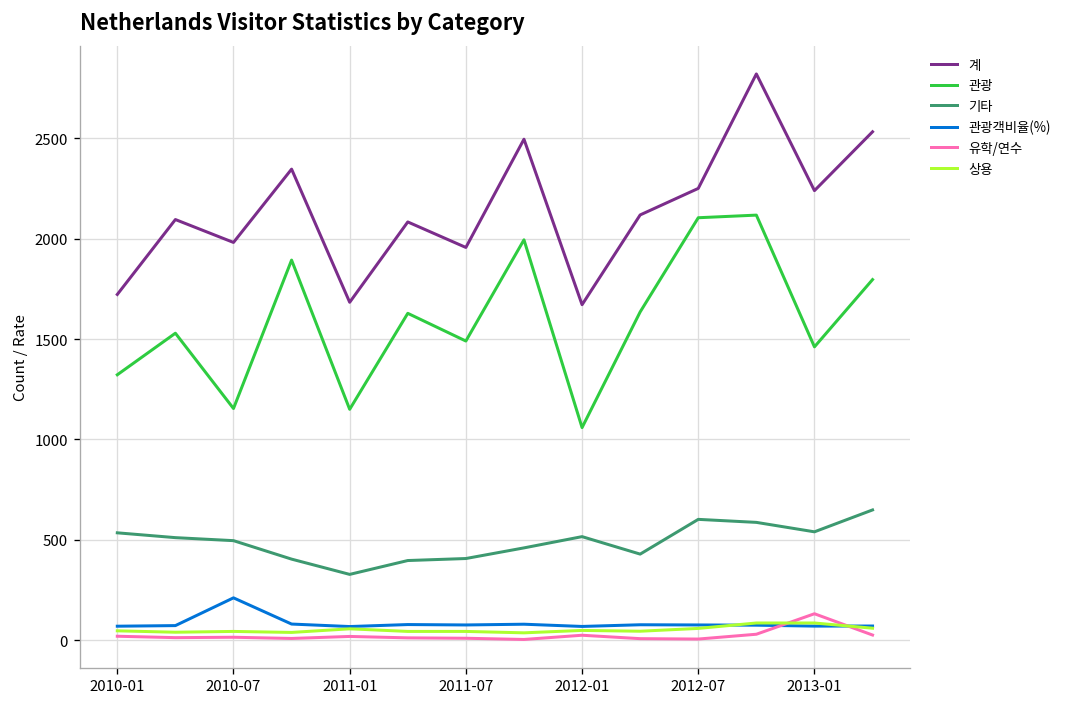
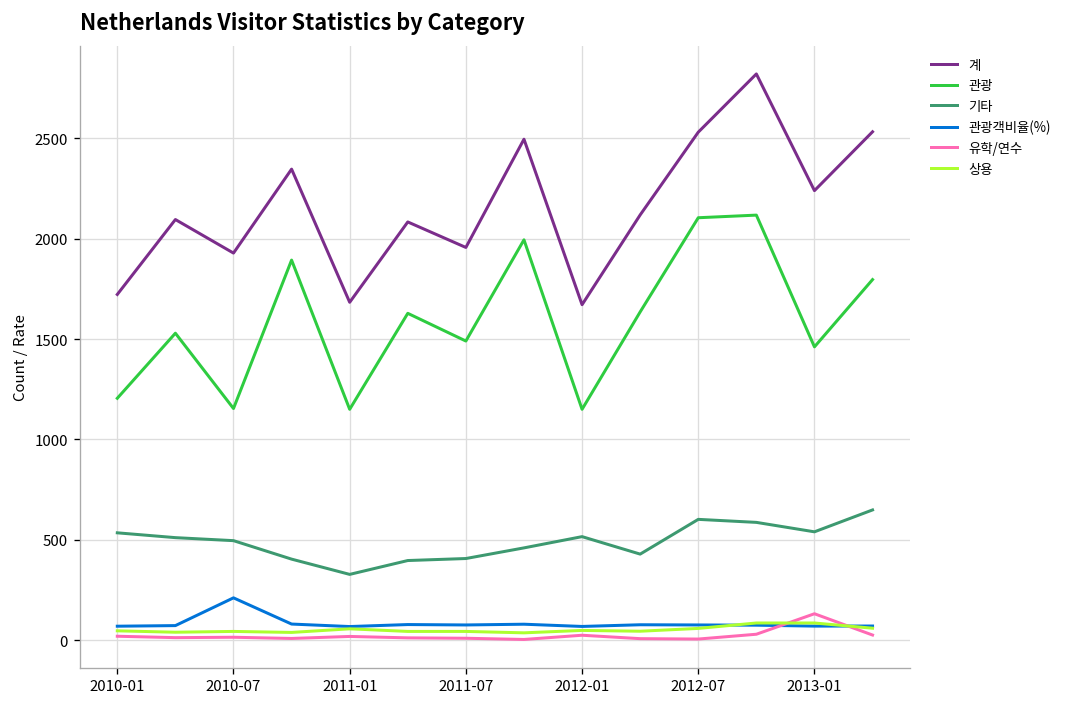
  {
    "계": {
      "2010-01": 1720,
-     "2010-07": 1980,
+     "2010-07": 1930,
      "2011-01": 1680,
      "2011-07": 1960,
      "2012-01": 1670,
-     "2012-07": 2250,
+     "2012-07": 2530,
      "2013-01": 2240
    },
    "관광": {
-     "2010-01": 1320,
+     "2010-01": 1210,
      "2010-07": 1150,
      "2011-01": 1150,
      "2011-07": 1490,
-     "2012-01": 1060,
+     "2012-01": 1150,
      "2012-07": 2100,
      "2013-01": 1460
    },
    "기타": {
      "2010-01": 540,
      "2010-07": 500,
      "2011-01": 330,
      "2011-07": 410,
      "2012-01": 520,
      "2012-07": 600,
      "2013-01": 540
    },
    "관광객비율(%)": {
      "2010-01": 70,
      "2010-07": 210,
      "2011-07": 80,
      "2012-01": 70,
      "2012-07": 80,
      "2013-01": 70
    },
    "유학/연수": {
      "2010-01": 20,
      "2010-07": 20,
      "2011-01": 20,
      "2011-07": 10,
      "2012-01": 30,
      "2012-07": 10,
      "2013-01": 130
    },
    "상용": {
      "2010-01": 50,
      "2010-07": 40,
      "2011-07": 40,
      "2012-01": 50,
      "2012-07": 60,
      "2013-01": 90
    }
  }
